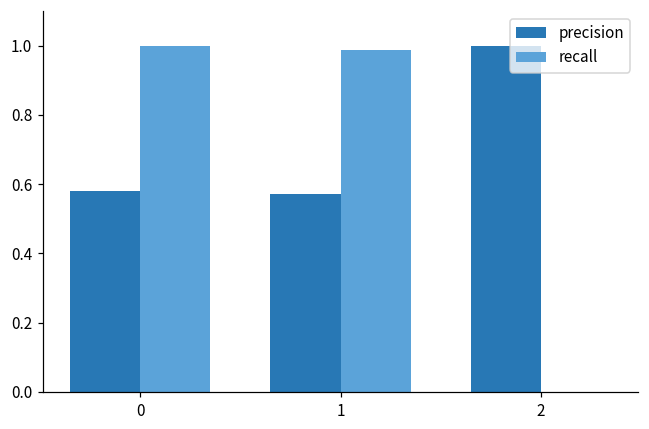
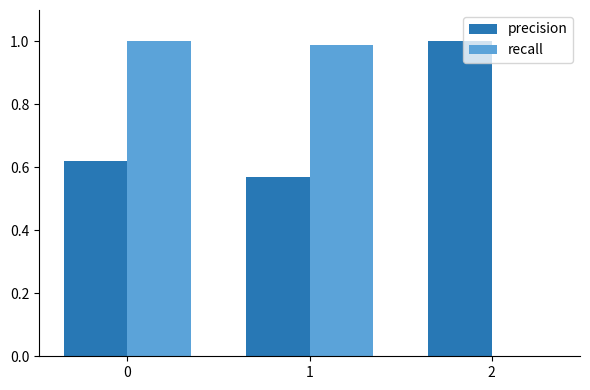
  {
    "precision": {
-     "0": 0.58,
+     "0": 0.62,
      "1": 0.57,
      "2": 1.00
    },
    "recall": {
      "0": 1.00,
      "1": 0.99,
      "2": 0.00
    }
  }
